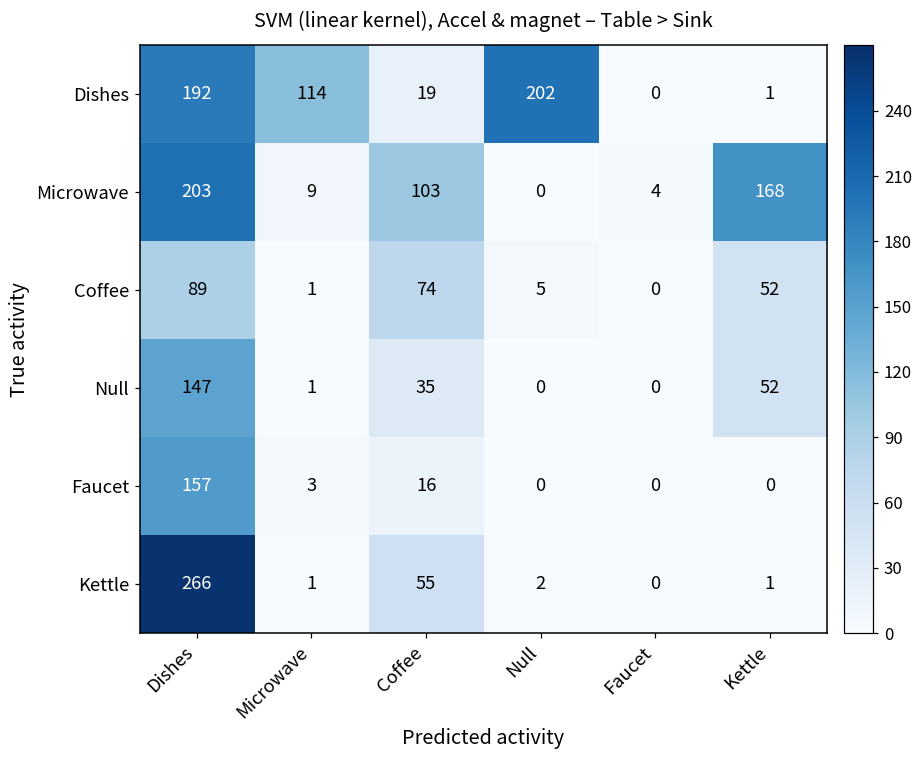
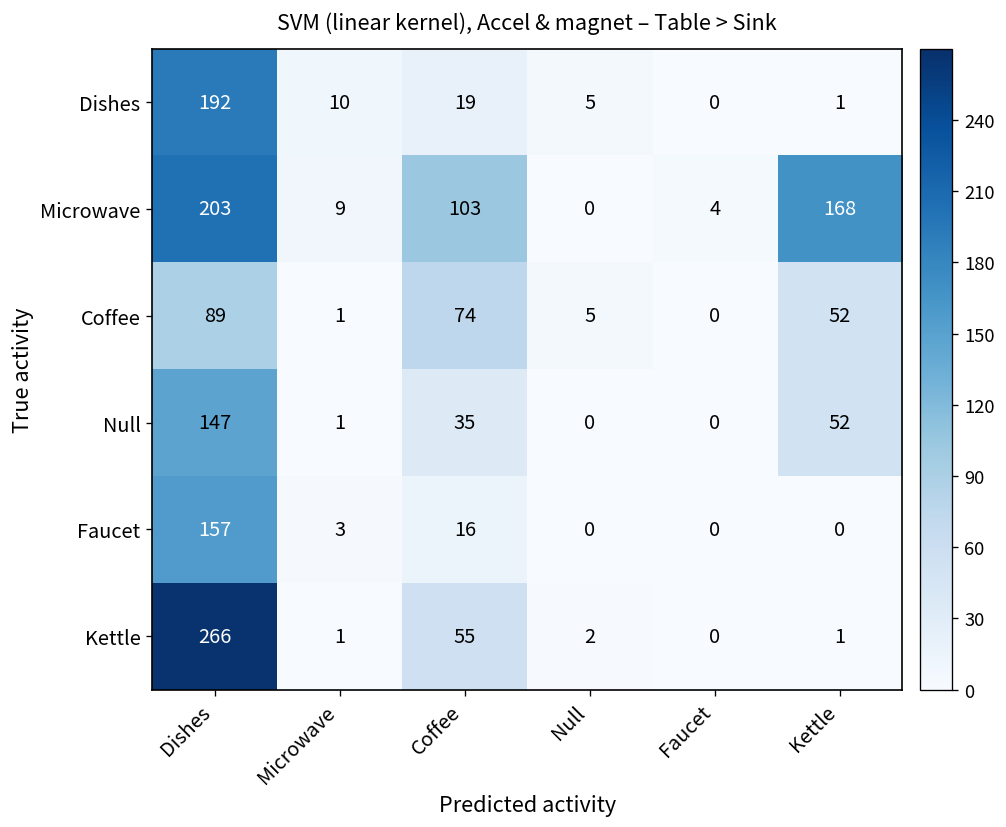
  {
    "Dishes": {
      "Dishes": 192,
-     "Microwave": 114,
+     "Microwave": 10,
      "Coffee": 19,
-     "Null": 202,
+     "Null": 5,
      "Faucet": 0,
      "Kettle": 1
    },
    "Microwave": {
      "Dishes": 203,
      "Microwave": 9,
      "Coffee": 103,
      "Null": 0,
      "Faucet": 4,
      "Kettle": 168
    },
    "Coffee": {
      "Dishes": 89,
      "Microwave": 1,
      "Coffee": 74,
      "Null": 5,
      "Faucet": 0,
      "Kettle": 52
    },
    "Null": {
      "Dishes": 147,
      "Microwave": 1,
      "Coffee": 35,
      "Null": 0,
      "Faucet": 0,
      "Kettle": 52
    },
    "Faucet": {
      "Dishes": 157,
      "Microwave": 3,
      "Coffee": 16,
      "Null": 0,
      "Faucet": 0,
      "Kettle": 0
    },
    "Kettle": {
      "Dishes": 266,
      "Microwave": 1,
      "Coffee": 55,
      "Null": 2,
      "Faucet": 0,
      "Kettle": 1
    }
  }
